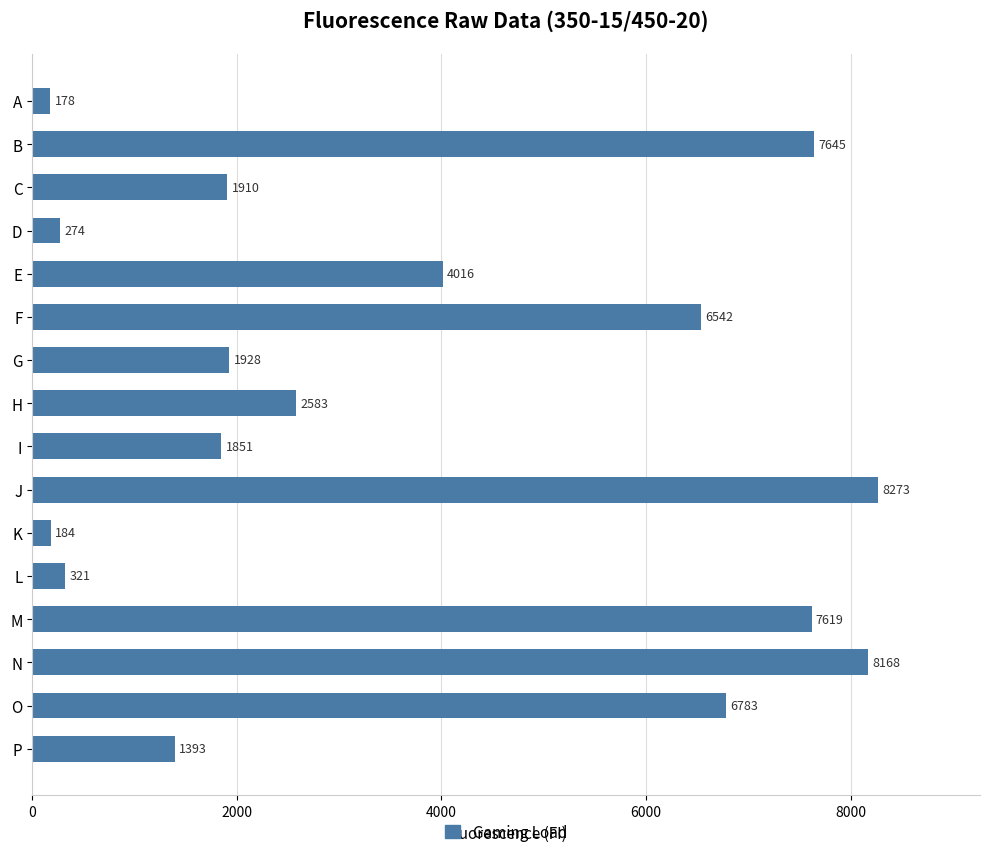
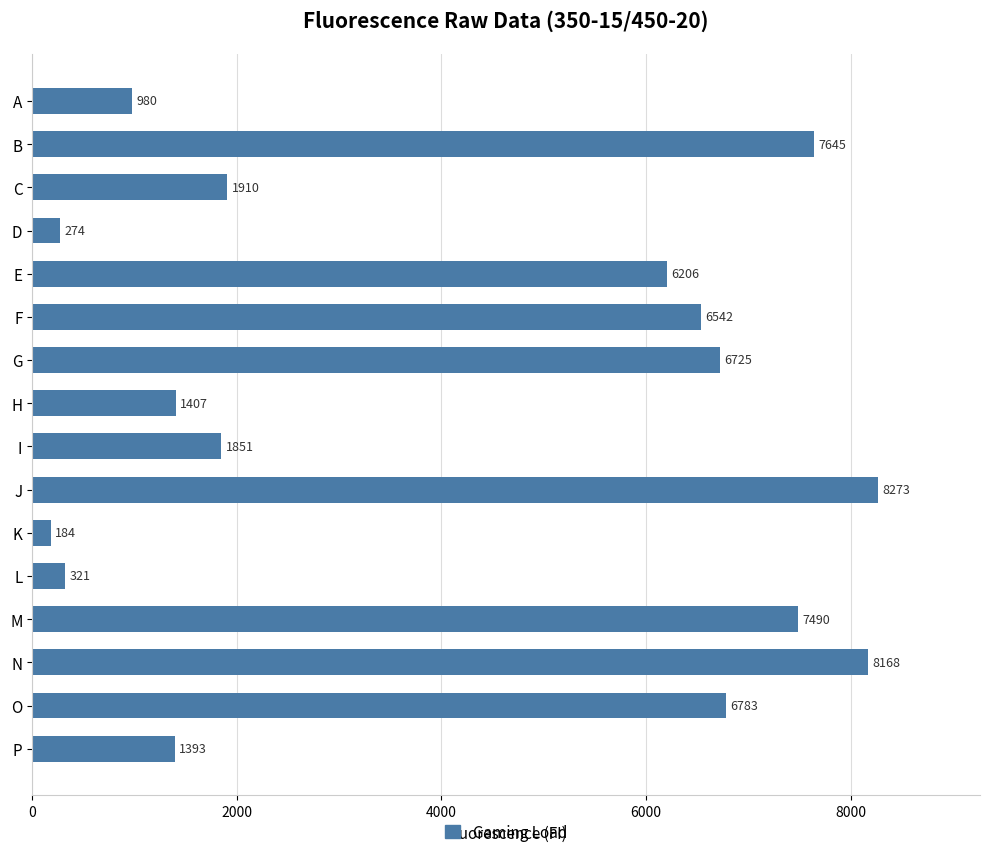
  {
-   "A": 178,
+   "A": 980,
    "B": 7645,
    "C": 1910,
    "D": 274,
-   "E": 4016,
+   "E": 6206,
    "F": 6542,
-   "G": 1928,
-   "H": 2583,
+   "G": 6725,
+   "H": 1407,
    "I": 1851,
    "J": 8273,
    "K": 184,
    "L": 321,
-   "M": 7619,
+   "M": 7490,
    "N": 8168,
    "O": 6783,
    "P": 1393
  }
